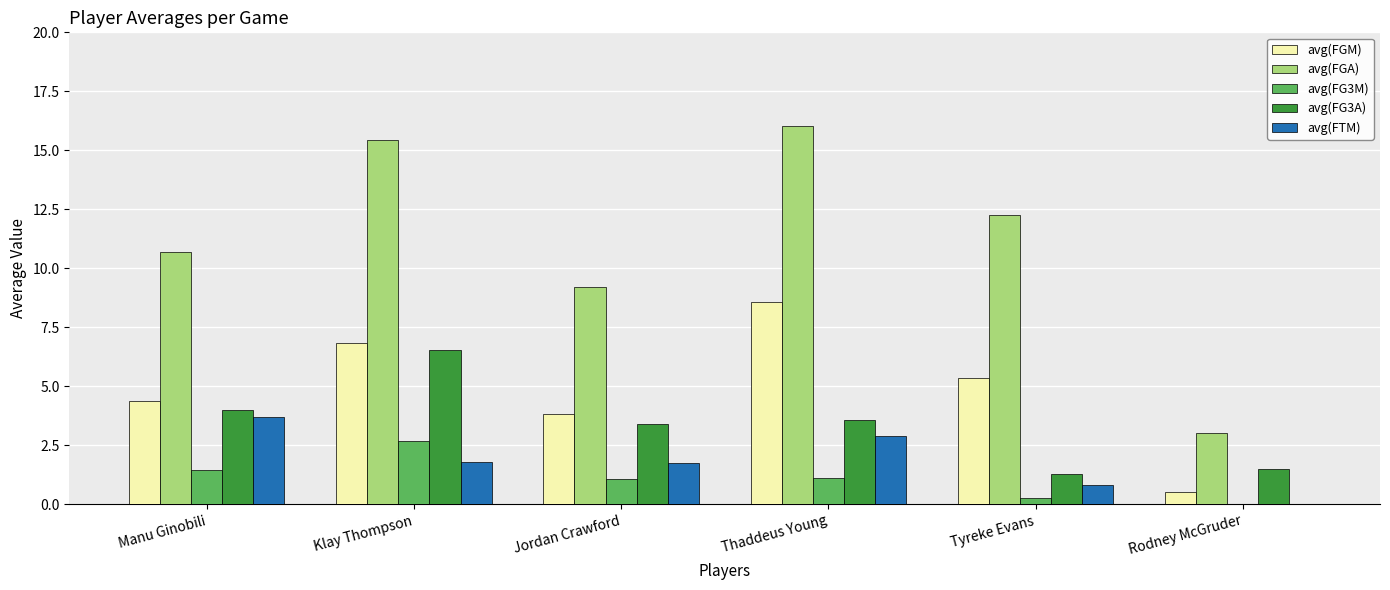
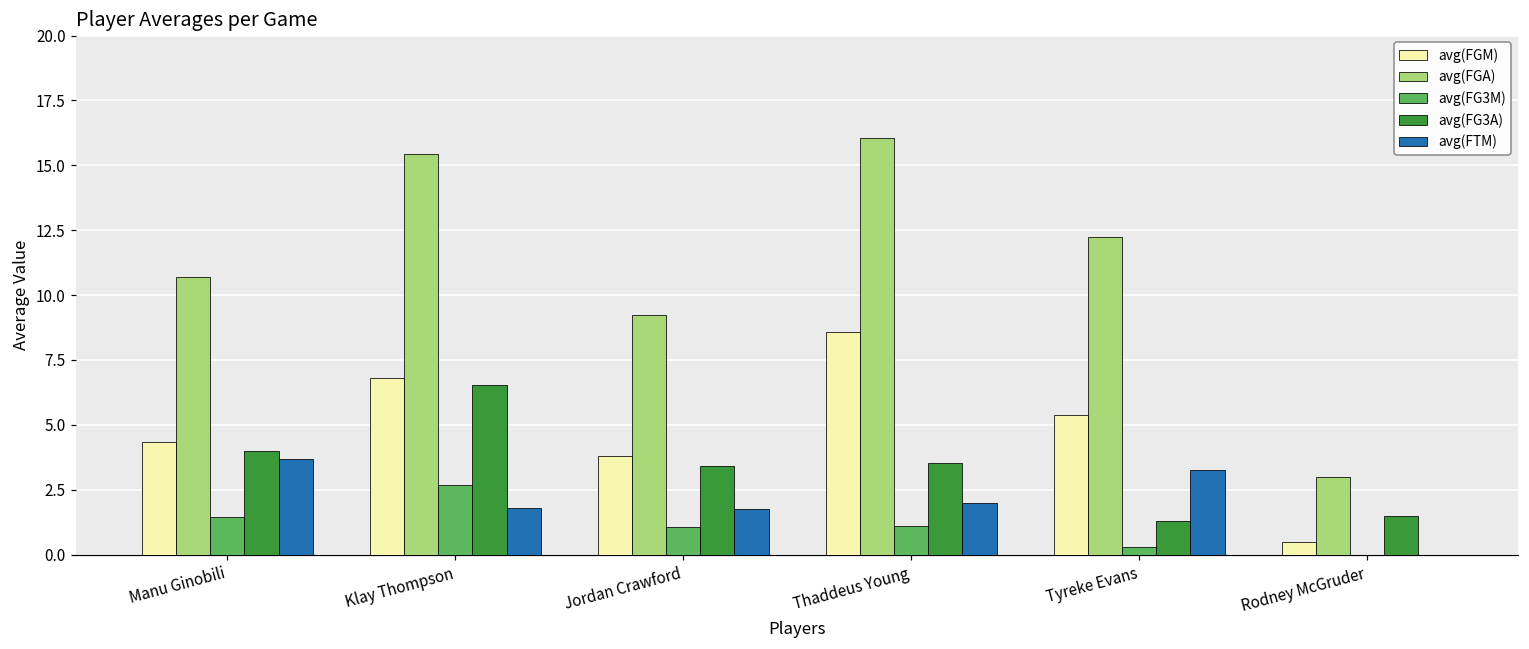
  {
    "avg(FGM)": {
      "Manu Ginobili": 4.4,
      "Klay Thompson": 6.8,
      "Jordan Crawford": 3.8,
      "Thaddeus Young": 8.6,
      "Tyreke Evans": 5.4,
      "Rodney McGruder": 0.5
    },
    "avg(FGA)": {
      "Manu Ginobili": 10.7,
      "Klay Thompson": 15.4,
      "Jordan Crawford": 9.2,
      "Thaddeus Young": 16.0,
      "Tyreke Evans": 12.2,
      "Rodney McGruder": 3.0
    },
    "avg(FTM)": {
      "Manu Ginobili": 3.7,
      "Klay Thompson": 1.8,
      "Jordan Crawford": 1.7,
-     "Thaddeus Young": 2.9,
-     "Tyreke Evans": 0.8,
+     "Thaddeus Young": 2.0,
+     "Tyreke Evans": 3.2,
      "Rodney McGruder": 0.0
    }
  }
